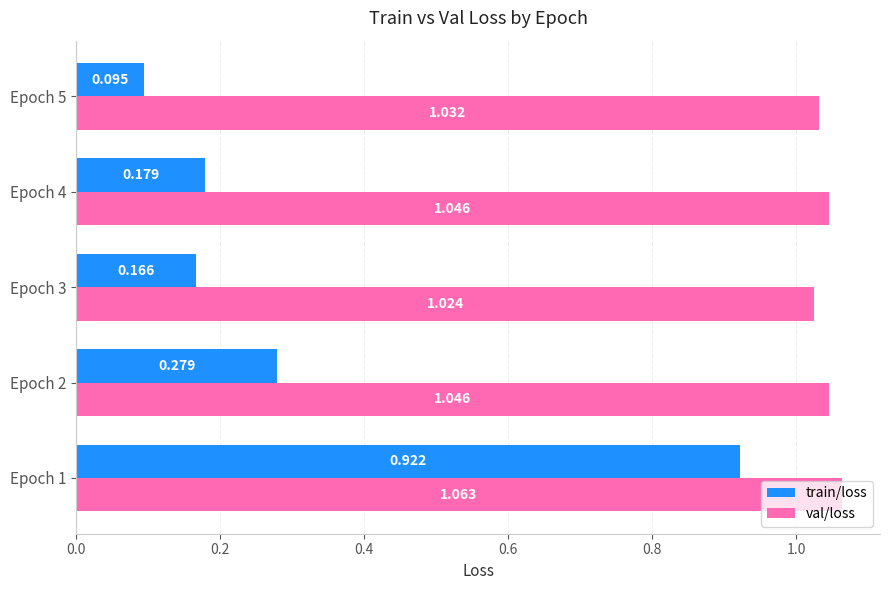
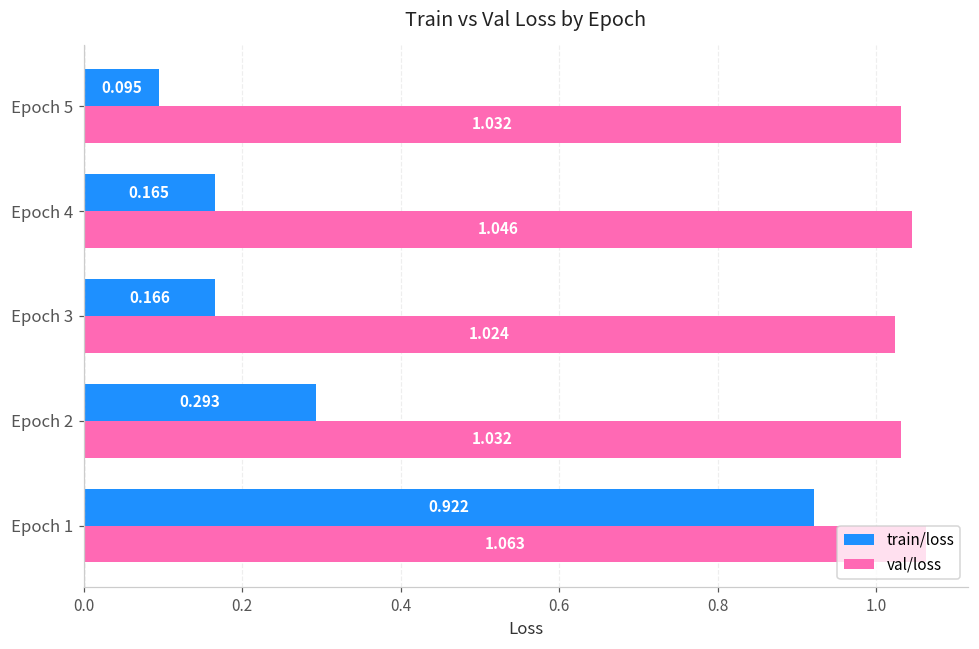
  {
    "train/loss": {
      "Epoch 5": 0.095,
-     "Epoch 4": 0.179,
+     "Epoch 4": 0.165,
      "Epoch 3": 0.166,
-     "Epoch 2": 0.279,
+     "Epoch 2": 0.293,
      "Epoch 1": 0.922
    },
    "val/loss": {
      "Epoch 5": 1.032,
      "Epoch 4": 1.046,
      "Epoch 3": 1.024,
-     "Epoch 2": 1.046
+     "Epoch 2": 1.032
    }
  }
